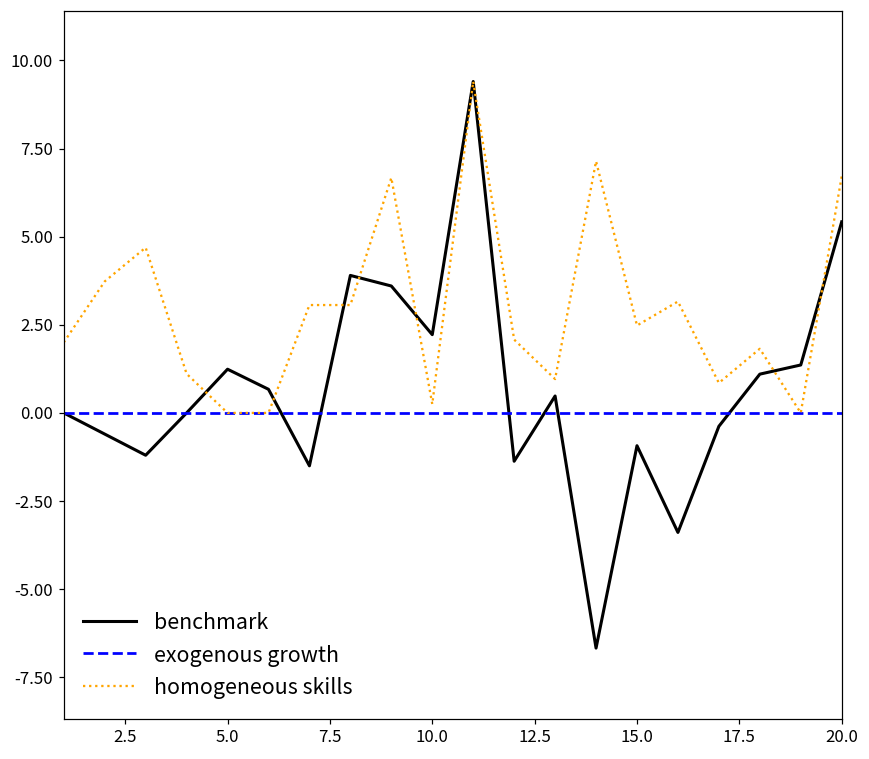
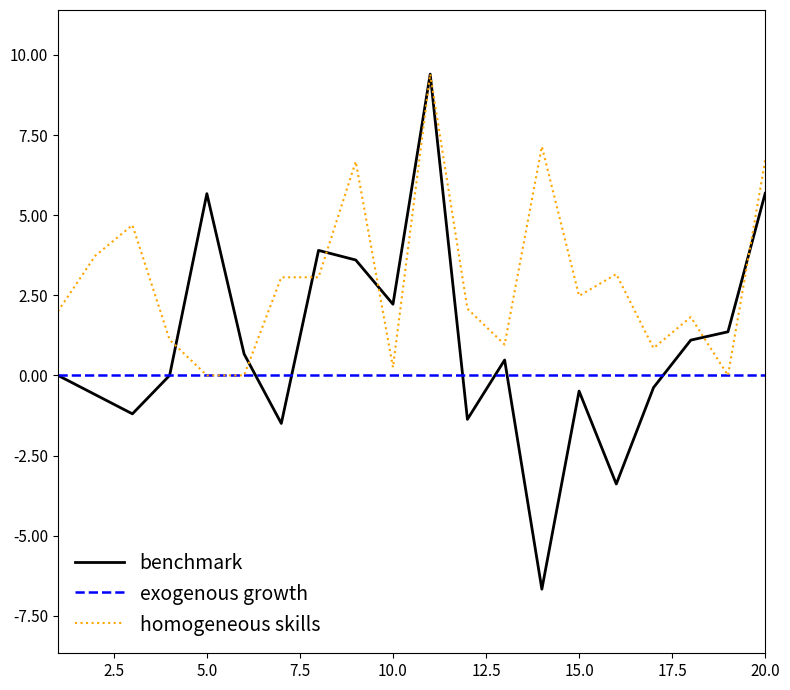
  {
    "benchmark": {
-     "5.0": 1.2,
+     "5.0": 5.7,
      "10.0": 2.2,
-     "15.0": -0.9,
-     "20.0": 5.4
+     "15.0": -0.5,
+     "20.0": 5.7
    },
    "exogenous growth": {
      "10.0": 0.0,
      "15.0": 0.0,
      "20.0": 0.0
    },
    "homogeneous skills": {
      "10.0": 0.3,
      "15.0": 2.5,
      "20.0": 6.7
    }
  }
